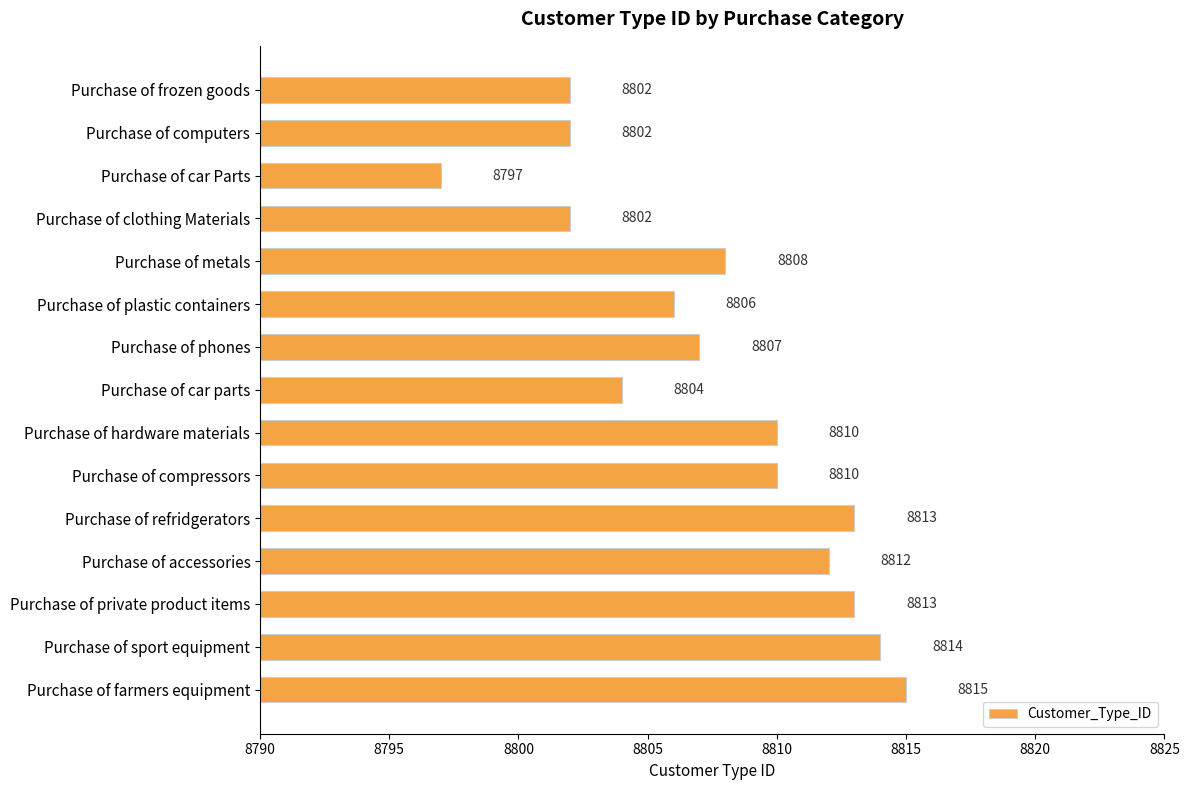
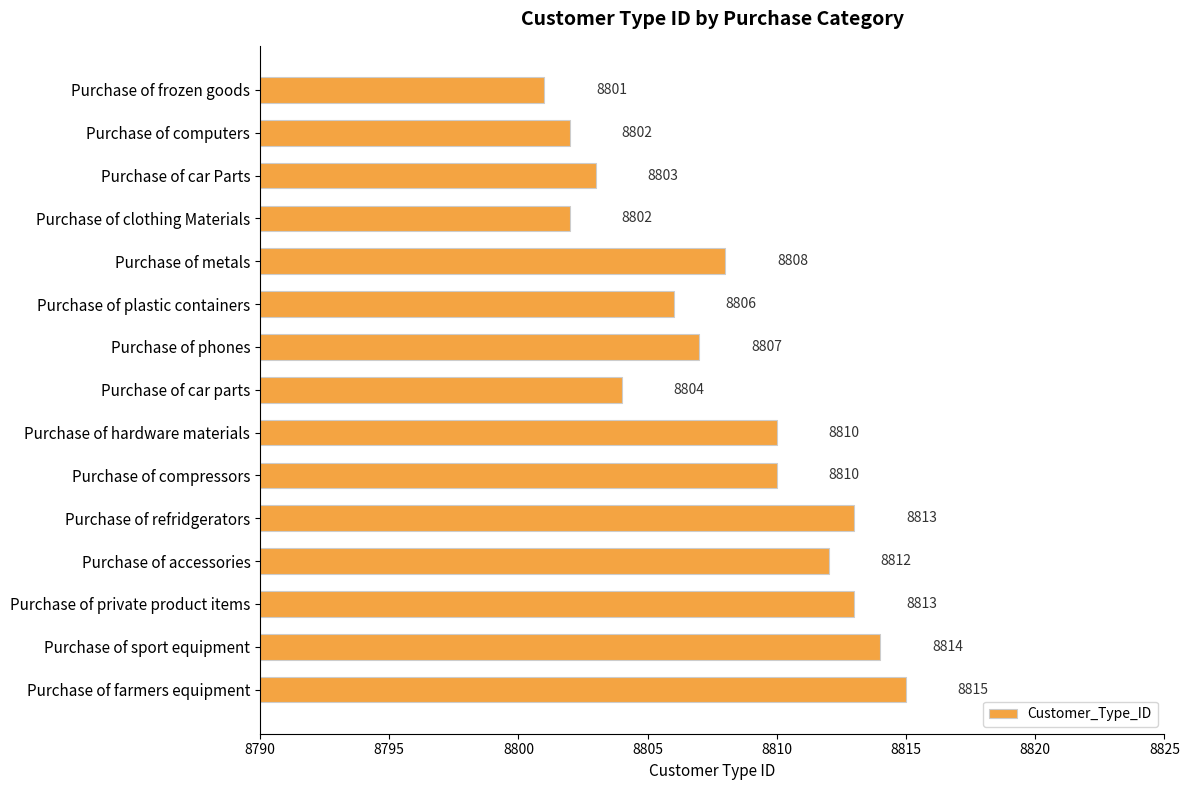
  {
-   "Purchase of frozen goods": 8802,
-   "Purchase of car Parts": 8797
+   "Purchase of frozen goods": 8801,
+   "Purchase of car Parts": 8803
  }
